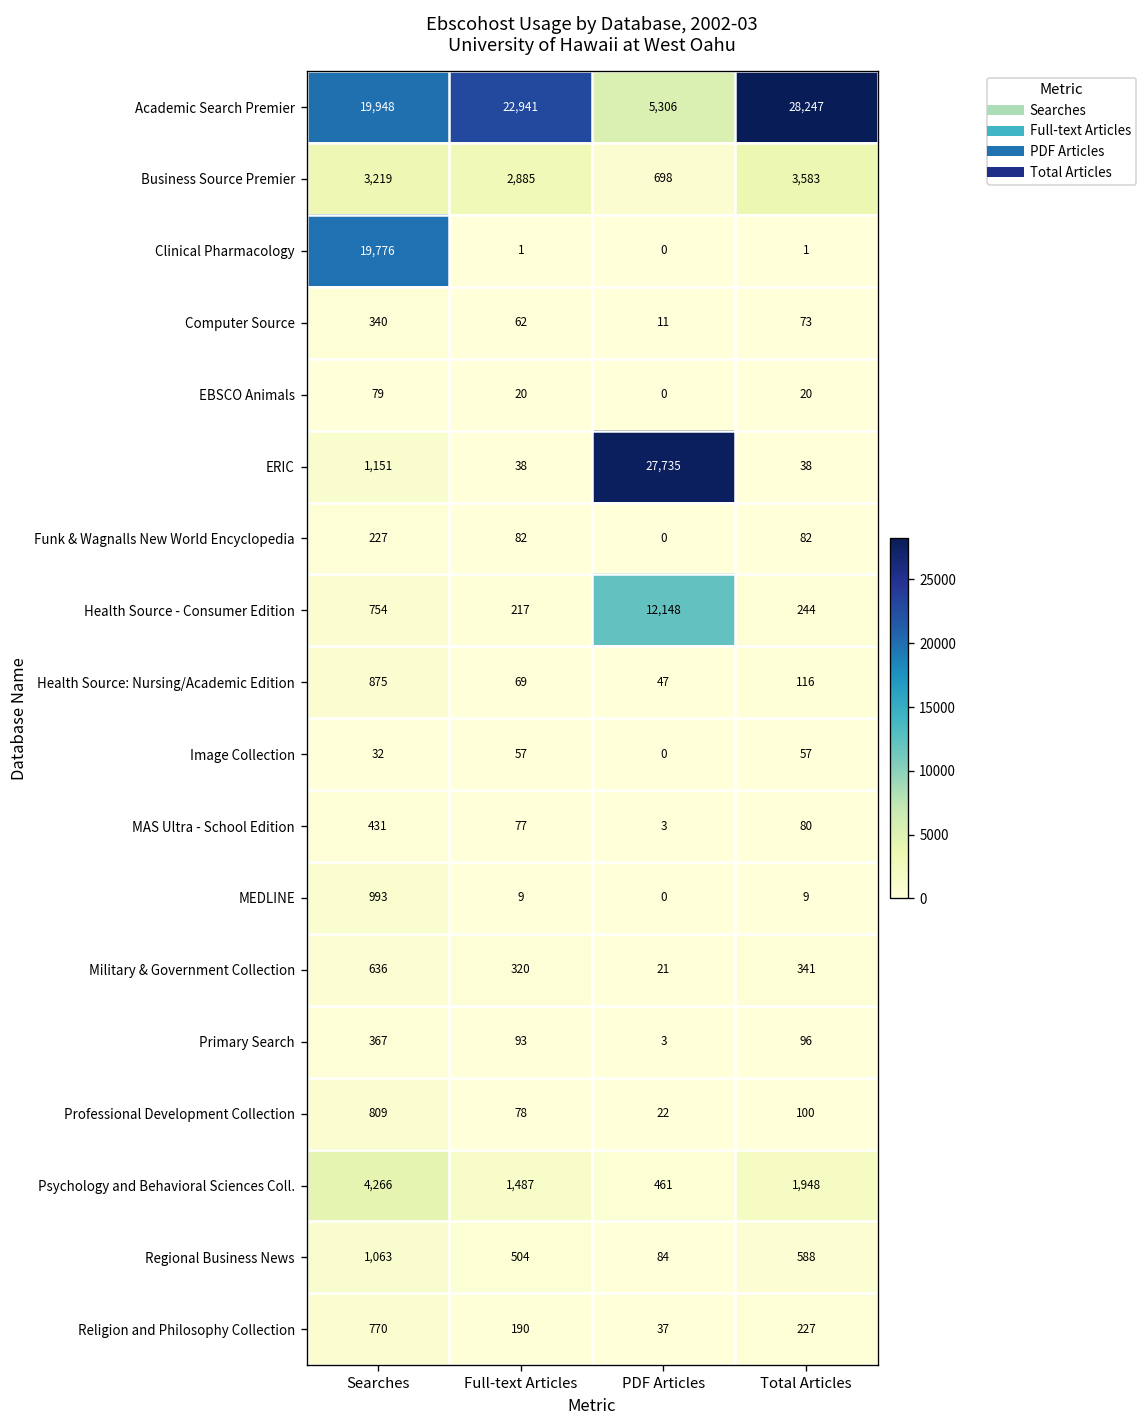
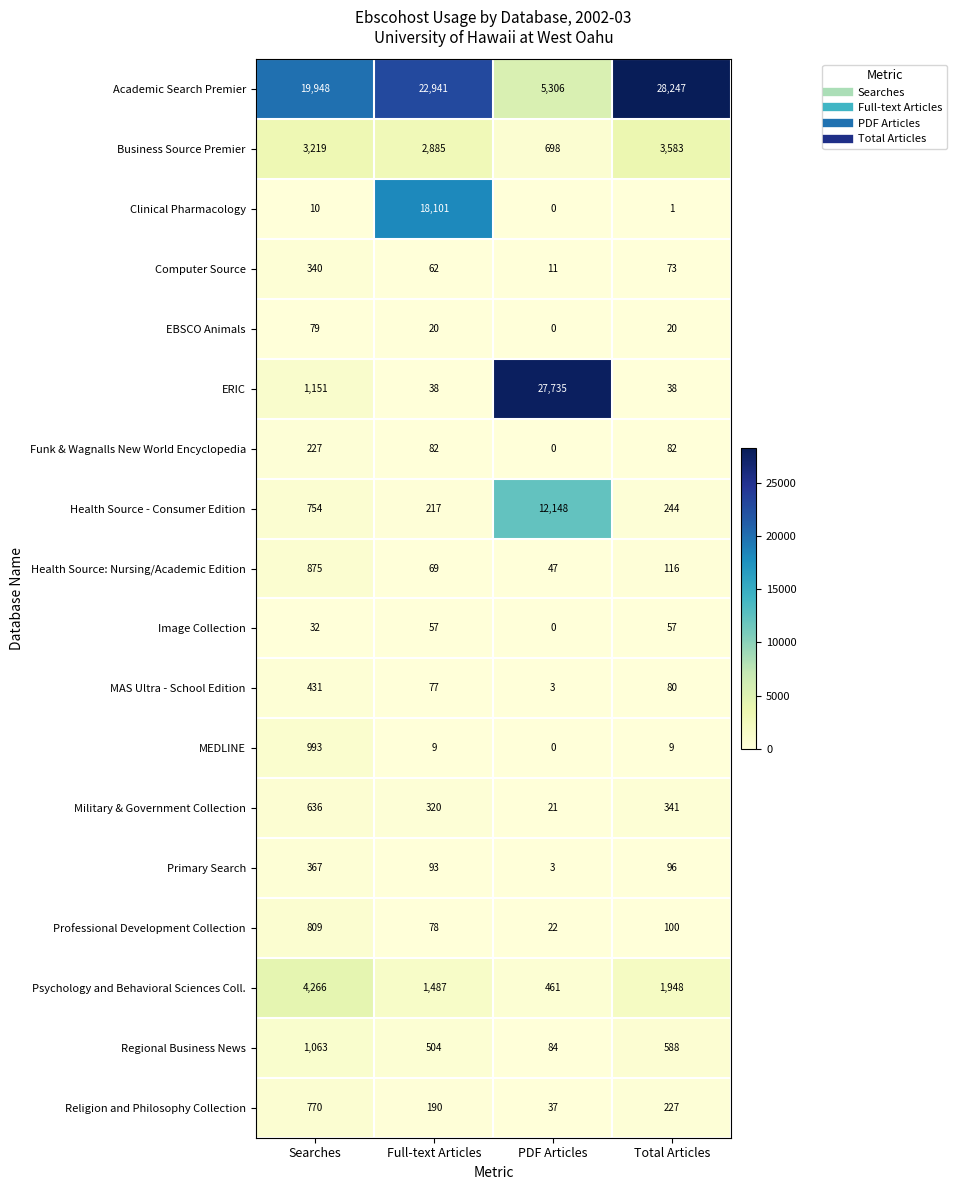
  {
    "Academic Search Premier": {
      "Searches": "19,948",
      "Full-text Articles": "22,941",
      "PDF Articles": "5,306",
      "Total Articles": "28,247"
    },
    "Business Source Premier": {
      "Searches": "3,219",
      "Full-text Articles": "2,885",
      "PDF Articles": "698",
      "Total Articles": "3,583"
    },
    "Clinical Pharmacology": {
-     "Searches": "19,776",
-     "Full-text Articles": "1",
+     "Searches": "10",
+     "Full-text Articles": "18,101",
      "PDF Articles": "0",
      "Total Articles": "1"
    },
    "Computer Source": {
      "Searches": "340",
      "Full-text Articles": "62",
      "PDF Articles": "11",
      "Total Articles": "73"
    },
    "EBSCO Animals": {
      "Searches": "79",
      "Full-text Articles": "20",
      "PDF Articles": "0",
      "Total Articles": "20"
    },
    "ERIC": {
      "Searches": "1,151",
      "Full-text Articles": "38",
      "PDF Articles": "27,735",
      "Total Articles": "38"
    },
    "Funk & Wagnalls New World Encyclopedia": {
      "Searches": "227",
      "Full-text Articles": "82",
      "PDF Articles": "0",
      "Total Articles": "82"
    },
    "Health Source - Consumer Edition": {
      "Searches": "754",
      "Full-text Articles": "217",
      "PDF Articles": "12,148",
      "Total Articles": "244"
    },
    "Health Source: Nursing/Academic Edition": {
      "Searches": "875",
      "Full-text Articles": "69",
      "PDF Articles": "47",
      "Total Articles": "116"
    },
    "Image Collection": {
      "Searches": "32",
      "Full-text Articles": "57",
      "PDF Articles": "0",
      "Total Articles": "57"
    },
    "MAS Ultra - School Edition": {
      "Searches": "431",
      "Full-text Articles": "77",
      "PDF Articles": "3",
      "Total Articles": "80"
    },
    "MEDLINE": {
      "Searches": "993",
      "Full-text Articles": "9",
      "PDF Articles": "0",
      "Total Articles": "9"
    },
    "Military & Government Collection": {
      "Searches": "636",
      "Full-text Articles": "320",
      "PDF Articles": "21",
      "Total Articles": "341"
    },
    "Primary Search": {
      "Searches": "367",
      "Full-text Articles": "93",
      "PDF Articles": "3",
      "Total Articles": "96"
    },
    "Professional Development Collection": {
      "Searches": "809",
      "Full-text Articles": "78",
      "PDF Articles": "22",
      "Total Articles": "100"
    },
    "Psychology and Behavioral Sciences Coll.": {
      "Searches": "4,266",
      "Full-text Articles": "1,487",
      "PDF Articles": "461",
      "Total Articles": "1,948"
    },
    "Regional Business News": {
      "Searches": "1,063",
      "Full-text Articles": "504",
      "PDF Articles": "84",
      "Total Articles": "588"
    },
    "Religion and Philosophy Collection": {
      "Searches": "770",
      "Full-text Articles": "190",
      "PDF Articles": "37",
      "Total Articles": "227"
    }
  }
